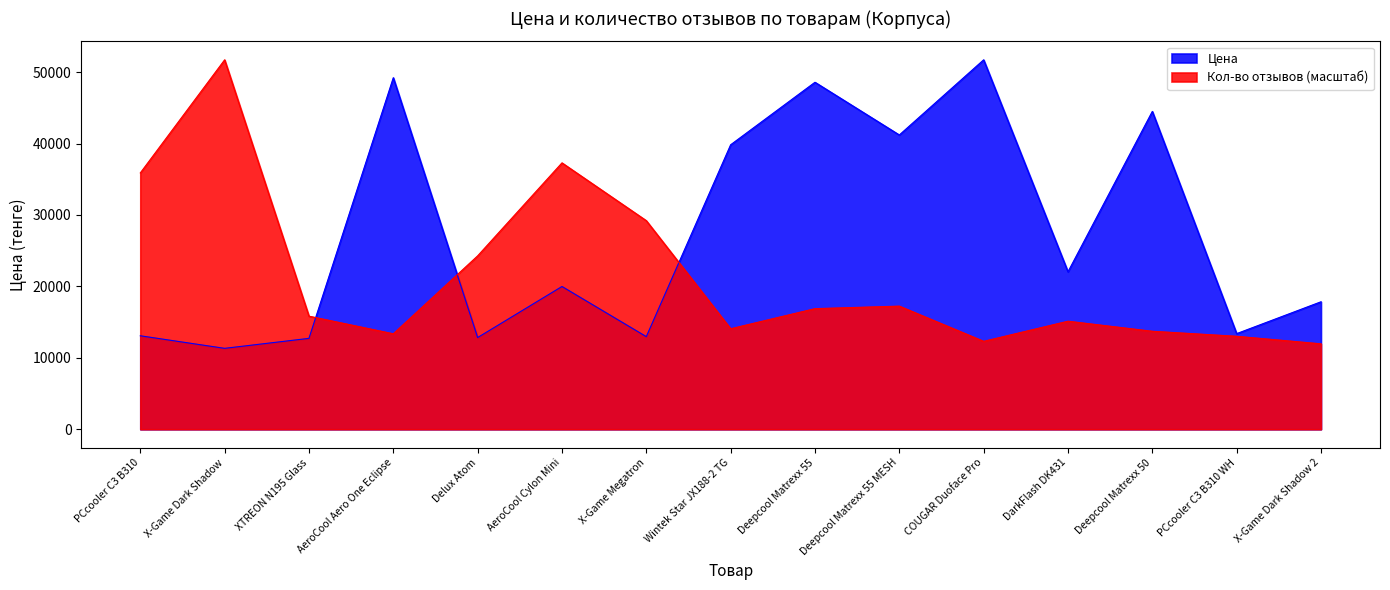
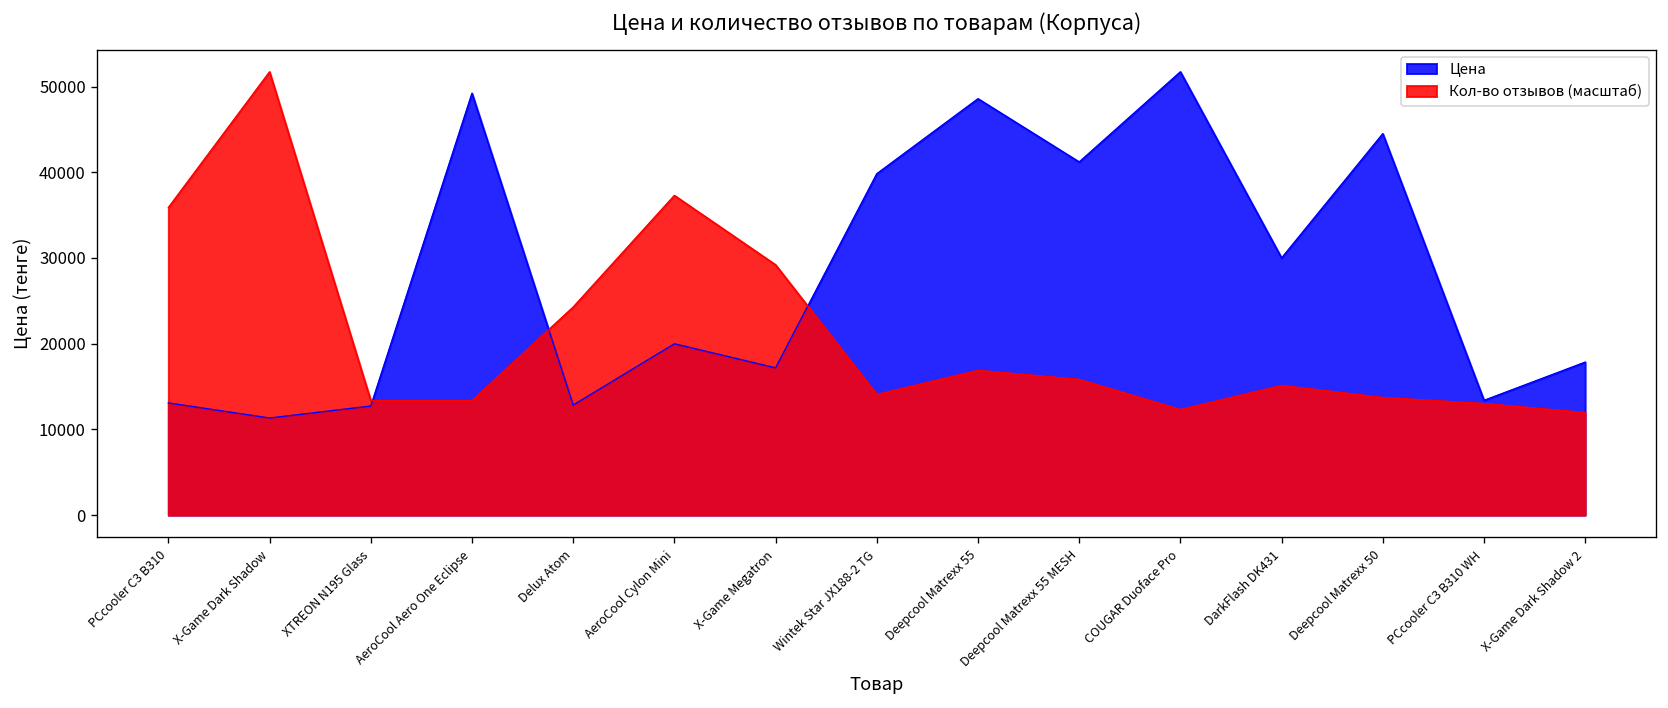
  {
    "Цена": {
      "PCcooler C3 B310": 13000,
      "X-Game Dark Shadow": 11000,
      "XTREON N195 Glass": 13000,
      "AeroCool Aero One Eclipse": 49000,
      "Delux Atom": 13000,
      "AeroCool Cylon Mini": 20000,
-     "X-Game Megatron": 13000,
+     "X-Game Megatron": 17000,
      "Wintek Star JX188-2 TG": 40000,
      "Deepcool Matrexx 55": 49000,
      "Deepcool Matrexx 55 MESH": 41000,
      "COUGAR Duoface Pro": 52000,
-     "DarkFlash DK431": 22000,
+     "DarkFlash DK431": 30000,
      "Deepcool Matrexx 50": 44000,
      "PCcooler C3 B310 WH": 13000,
      "X-Game Dark Shadow 2": 18000
    },
    "Кол-во отзывов (масштаб)": {
      "PCcooler C3 B310": 36000,
      "X-Game Dark Shadow": 52000,
-     "XTREON N195 Glass": 16000,
+     "XTREON N195 Glass": 13000,
      "AeroCool Aero One Eclipse": 13000,
      "Delux Atom": 24000,
      "AeroCool Cylon Mini": 37000,
      "X-Game Megatron": 29000,
      "Wintek Star JX188-2 TG": 14000,
      "Deepcool Matrexx 55": 17000,
-     "Deepcool Matrexx 55 MESH": 17000,
+     "Deepcool Matrexx 55 MESH": 16000,
      "COUGAR Duoface Pro": 12000,
      "DarkFlash DK431": 15000,
      "Deepcool Matrexx 50": 14000,
      "PCcooler C3 B310 WH": 13000,
      "X-Game Dark Shadow 2": 12000
    }
  }
